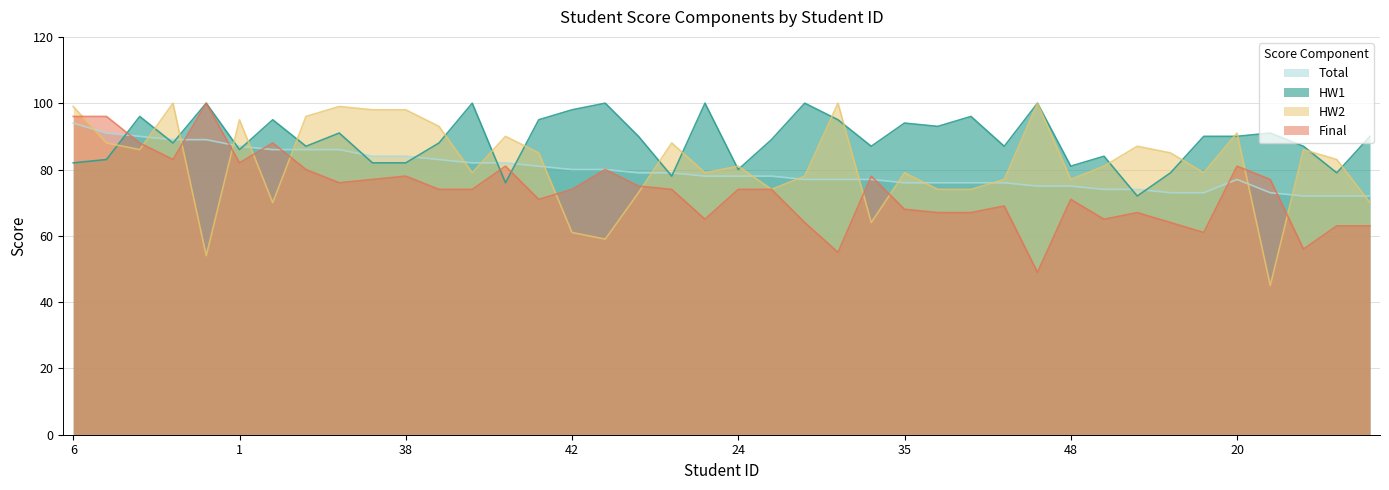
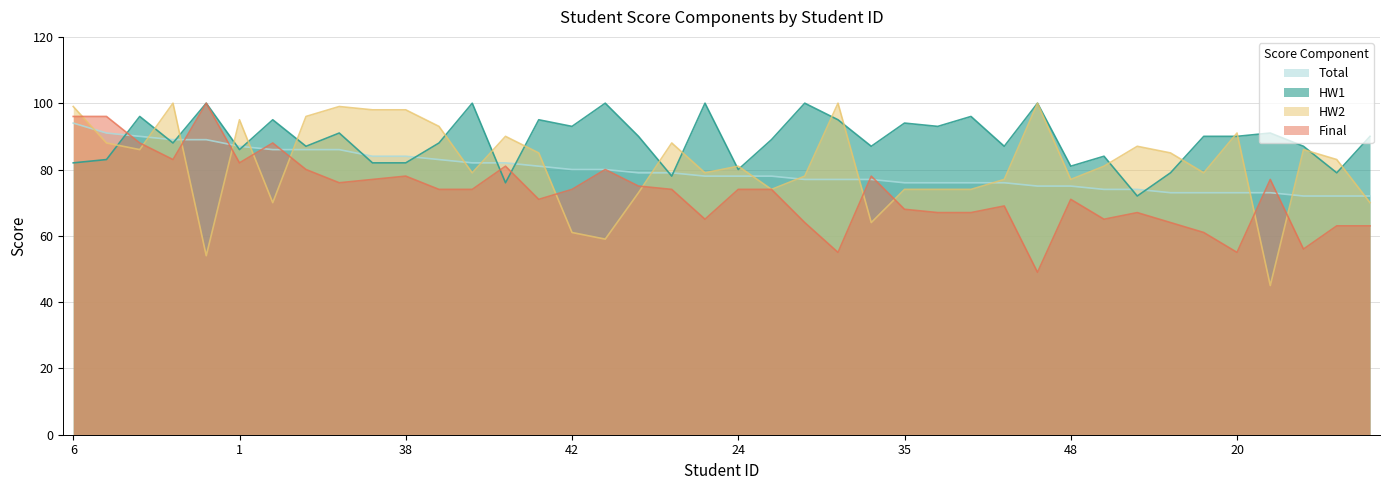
  {
    "Total": {
      "42": 80,
      "35": 76,
      "48": 75,
-     "20": 77
+     "20": 73
    },
    "HW1": {
-     "42": 98,
+     "42": 93,
      "35": 94,
      "48": 81,
      "20": 90
    },
    "HW2": {
      "42": 61,
-     "35": 79,
+     "35": 74,
      "48": 77,
      "20": 91
    },
    "Final": {
      "42": 74,
      "35": 68,
      "48": 71,
-     "20": 81
+     "20": 55
    }
  }
